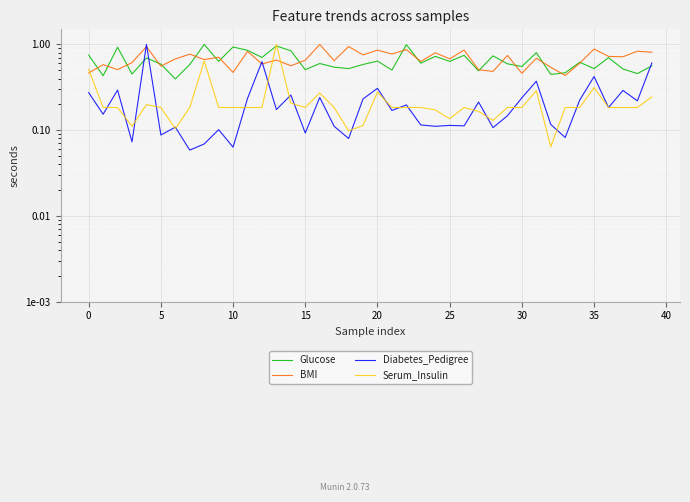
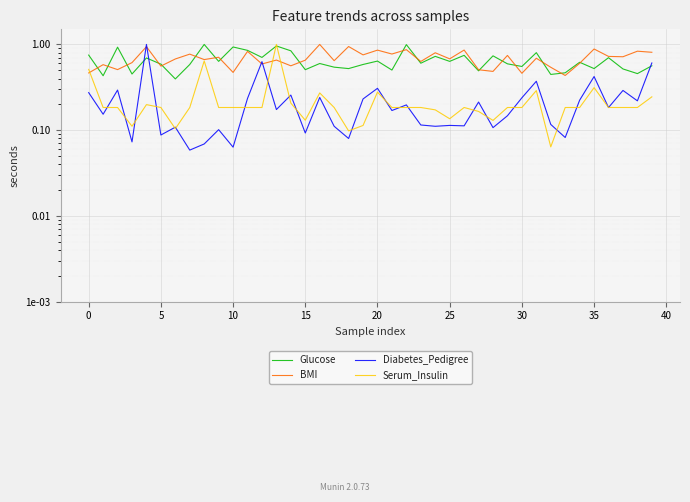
  {
    "Glucose": {
      "0": 0.8,
      "10": 0.9,
      "15": 0.5,
      "20": 0.6,
      "25": 0.6,
      "30": 0.6,
      "35": 0.5
    },
    "BMI": {
      "0": 0.5,
      "10": 0.5,
      "15": 0.7,
      "20": 0.9,
      "25": 0.7,
      "30": 0.5,
      "35": 0.9
    },
    "Diabetes_Pedigree": {
      "0": 0.27,
      "5": 0.09,
      "10": 0.06,
      "15": 0.09,
      "20": 0.31,
      "25": 0.11,
      "30": 0.24,
      "35": 0.4
    },
    "Serum_Insulin": {
      "0": 0.5,
      "5": 0.18,
      "10": 0.18,
-     "15": 0.18,
+     "15": 0.13,
      "20": 0.28,
      "25": 0.14,
      "30": 0.18,
      "35": 0.31
    }
  }
